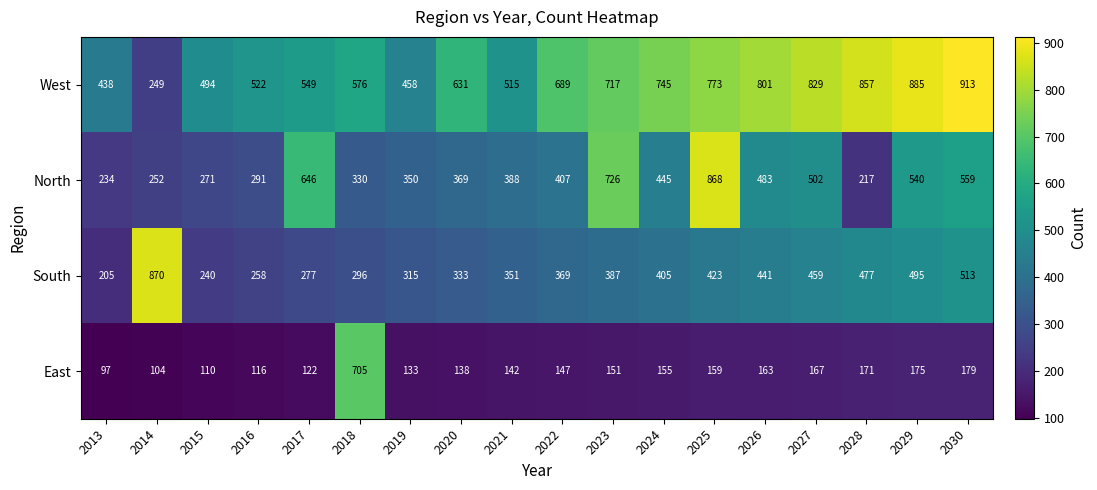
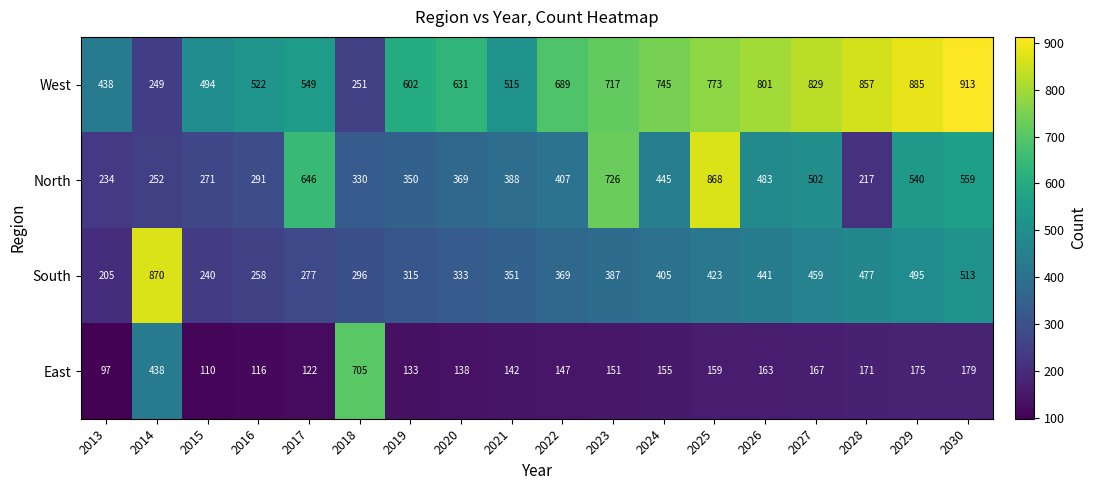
  {
    "West": {
      "2013": 438,
      "2014": 249,
      "2015": 494,
      "2016": 522,
      "2017": 549,
-     "2018": 576,
-     "2019": 458,
+     "2018": 251,
+     "2019": 602,
      "2020": 631,
      "2021": 515,
      "2022": 689,
      "2023": 717,
      "2024": 745,
      "2025": 773,
      "2026": 801,
      "2027": 829,
      "2028": 857,
      "2029": 885,
      "2030": 913
    },
    "North": {
      "2013": 234,
      "2014": 252,
      "2015": 271,
      "2016": 291,
      "2017": 646,
      "2018": 330,
      "2019": 350,
      "2020": 369,
      "2021": 388,
      "2022": 407,
      "2023": 726,
      "2024": 445,
      "2025": 868,
      "2026": 483,
      "2027": 502,
      "2028": 217,
      "2029": 540,
      "2030": 559
    },
    "South": {
      "2013": 205,
      "2014": 870,
      "2015": 240,
      "2016": 258,
      "2017": 277,
      "2018": 296,
      "2019": 315,
      "2020": 333,
      "2021": 351,
      "2022": 369,
      "2023": 387,
      "2024": 405,
      "2025": 423,
      "2026": 441,
      "2027": 459,
      "2028": 477,
      "2029": 495,
      "2030": 513
    },
    "East": {
      "2013": 97,
-     "2014": 104,
+     "2014": 438,
      "2015": 110,
      "2016": 116,
      "2017": 122,
      "2018": 705,
      "2019": 133,
      "2020": 138,
      "2021": 142,
      "2022": 147,
      "2023": 151,
      "2024": 155,
      "2025": 159,
      "2026": 163,
      "2027": 167,
      "2028": 171,
      "2029": 175,
      "2030": 179
    }
  }
